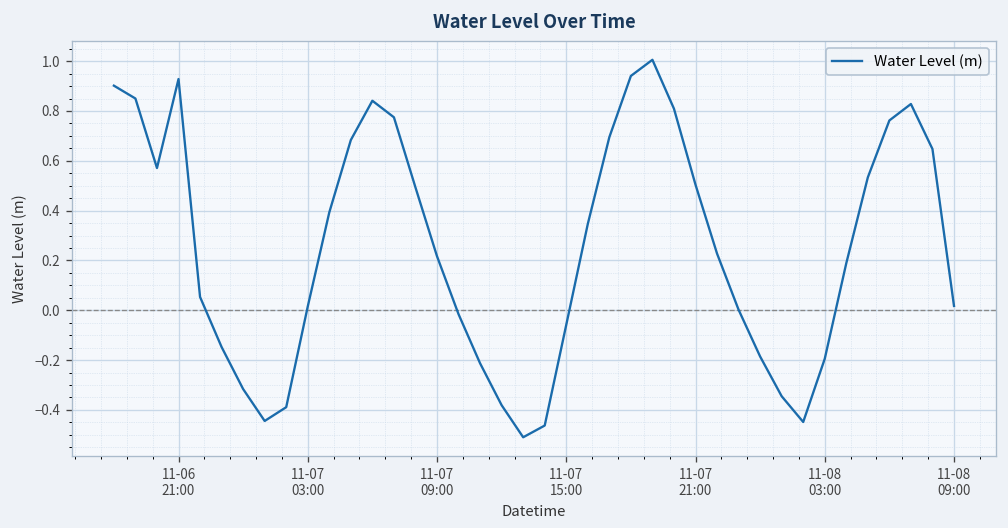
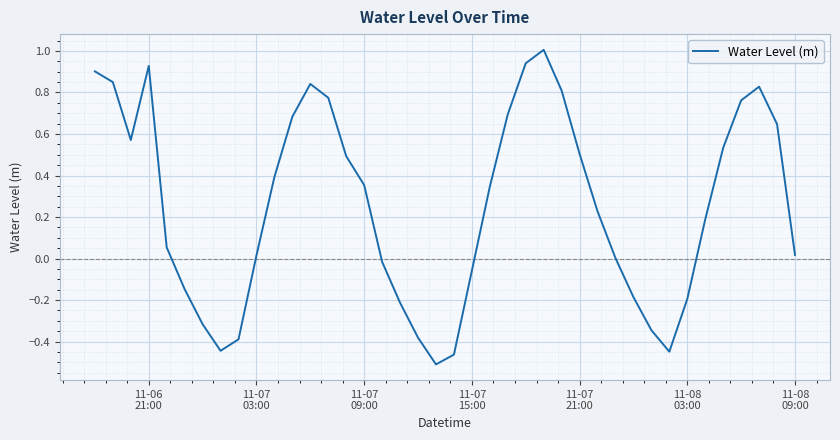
  {
    "11-06 21:00": 0.93,
    "11-07 03:00": 0.02,
-   "11-07 09:00": 0.22,
+   "11-07 09:00": 0.35,
    "11-07 15:00": -0.06,
    "11-07 21:00": 0.50,
    "11-08 03:00": -0.19,
    "11-08 09:00": 0.02
  }
